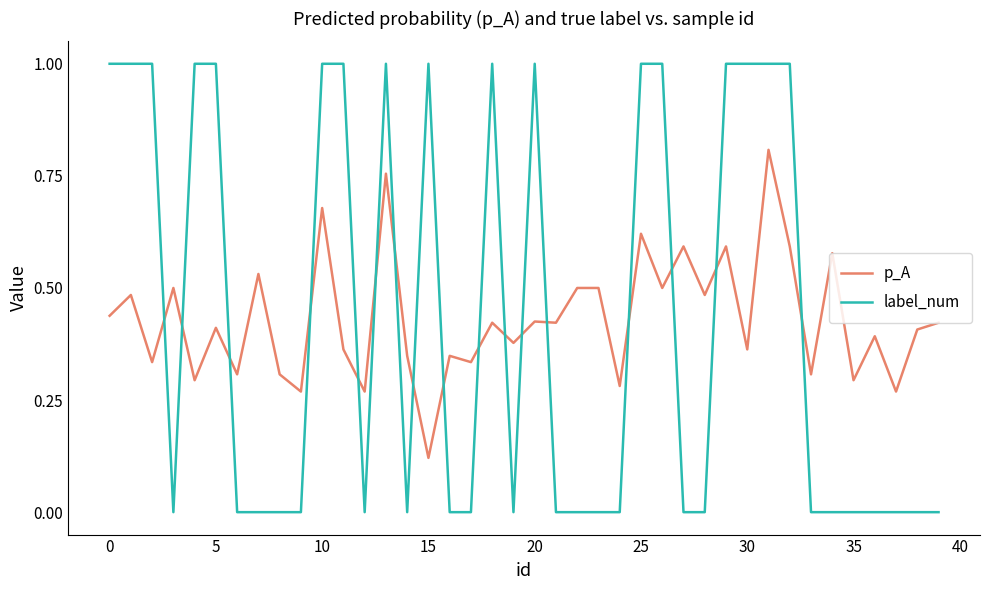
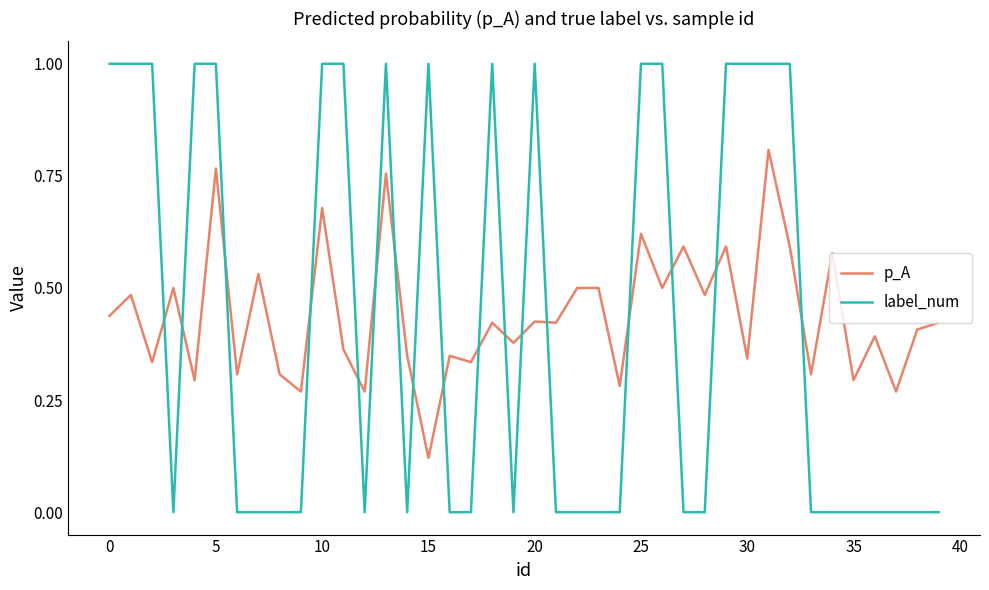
  {
    "p_A": {
      "0": 0.44,
-     "5": 0.41,
+     "5": 0.77,
      "10": 0.68,
      "15": 0.12,
      "20": 0.43,
      "25": 0.62,
-     "30": 0.36,
+     "30": 0.34,
      "35": 0.29
    },
    "label_num": {
      "0": 1.00,
      "5": 1.00,
      "10": 1.00,
      "15": 1.00,
      "20": 1.00,
      "25": 1.00,
      "30": 1.00,
      "35": 0.00
    }
  }
